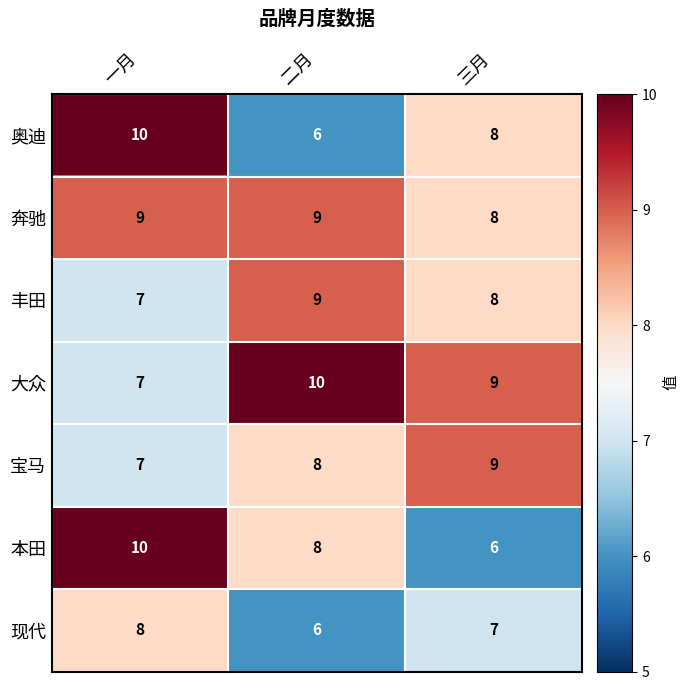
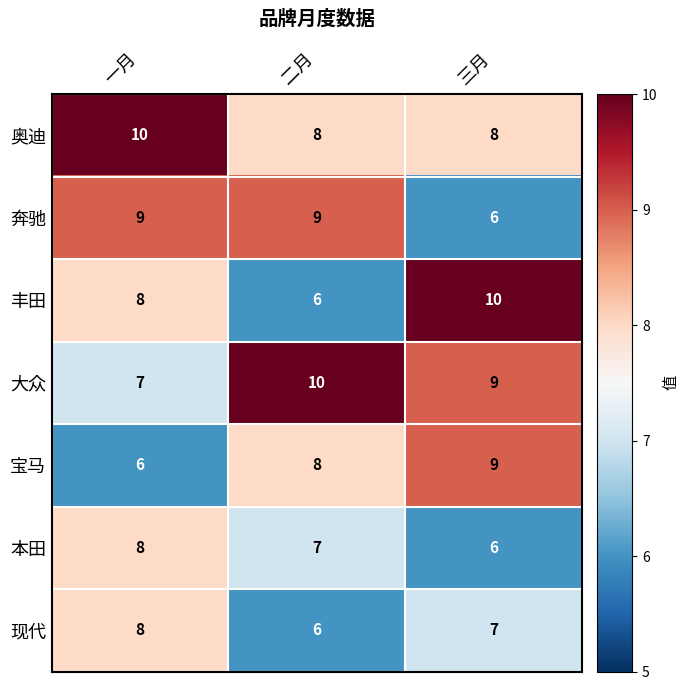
  {
    "奥迪": {
      "一月": 10,
-     "二月": 6,
+     "二月": 8,
      "三月": 8
    },
    "奔驰": {
      "一月": 9,
      "二月": 9,
-     "三月": 8
+     "三月": 6
    },
    "丰田": {
-     "一月": 7,
-     "二月": 9,
-     "三月": 8
+     "一月": 8,
+     "二月": 6,
+     "三月": 10
    },
    "大众": {
      "一月": 7,
      "二月": 10,
      "三月": 9
    },
    "宝马": {
-     "一月": 7,
+     "一月": 6,
      "二月": 8,
      "三月": 9
    },
    "本田": {
-     "一月": 10,
-     "二月": 8,
+     "一月": 8,
+     "二月": 7,
      "三月": 6
    },
    "现代": {
      "一月": 8,
      "二月": 6,
      "三月": 7
    }
  }
